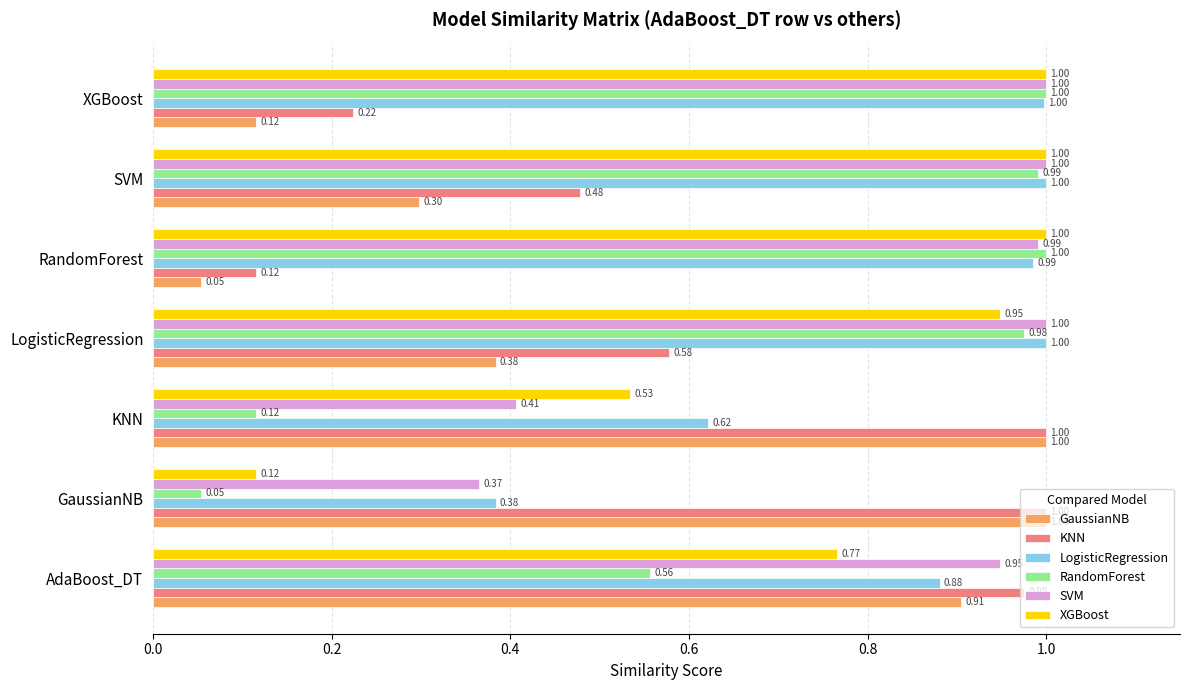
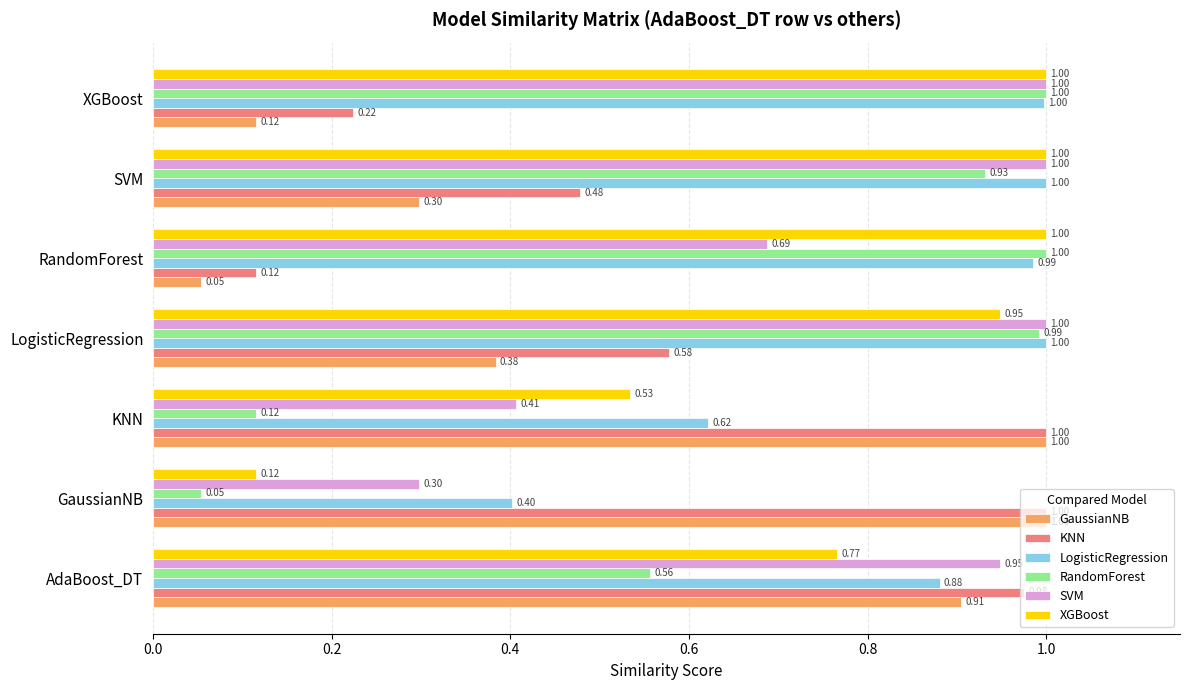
  {
    "LogisticRegression": {
      "XGBoost": 1.00,
      "SVM": 1.00,
      "RandomForest": 0.99,
      "LogisticRegression": 1.00,
      "KNN": 0.62,
-     "GaussianNB": 0.38,
+     "GaussianNB": 0.40,
      "AdaBoost_DT": 0.88
    },
    "RandomForest": {
      "XGBoost": 1.00,
-     "SVM": 0.99,
+     "SVM": 0.93,
      "RandomForest": 1.00,
-     "LogisticRegression": 0.98,
+     "LogisticRegression": 0.99,
      "KNN": 0.12,
      "GaussianNB": 0.05,
      "AdaBoost_DT": 0.56
    },
    "SVM": {
      "XGBoost": 1.00,
      "SVM": 1.00,
-     "RandomForest": 0.99,
+     "RandomForest": 0.69,
      "LogisticRegression": 1.00,
      "KNN": 0.41,
-     "GaussianNB": 0.37
+     "GaussianNB": 0.30
    },
    "XGBoost": {
      "XGBoost": 1.00,
      "SVM": 1.00,
      "RandomForest": 1.00,
      "LogisticRegression": 0.95,
      "KNN": 0.53,
      "GaussianNB": 0.12,
      "AdaBoost_DT": 0.77
    }
  }
